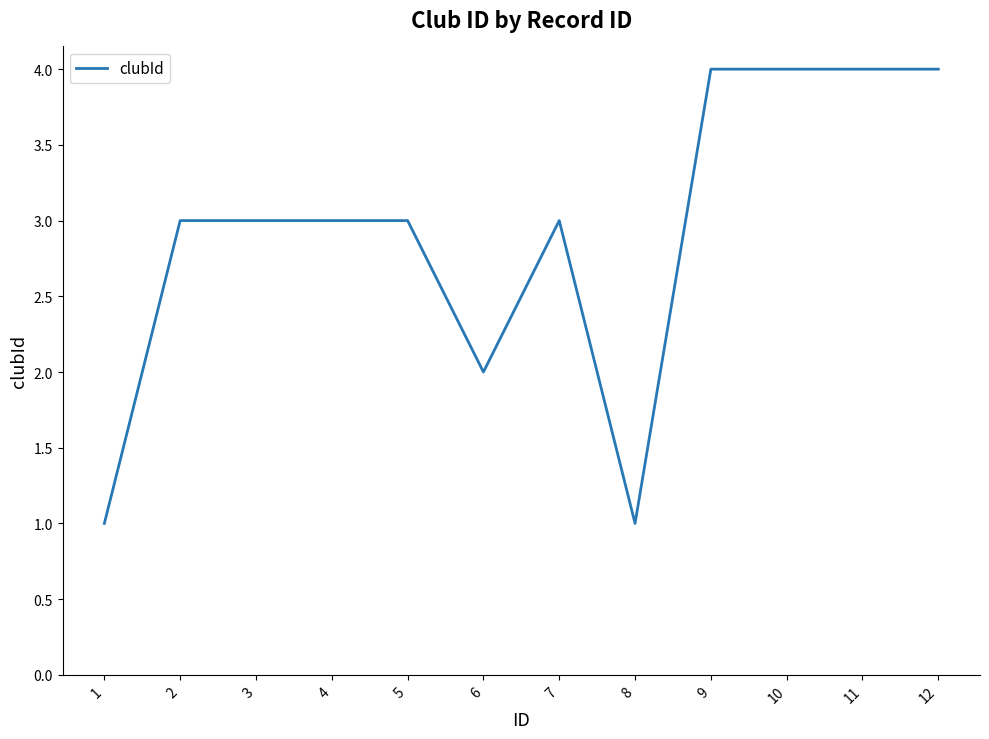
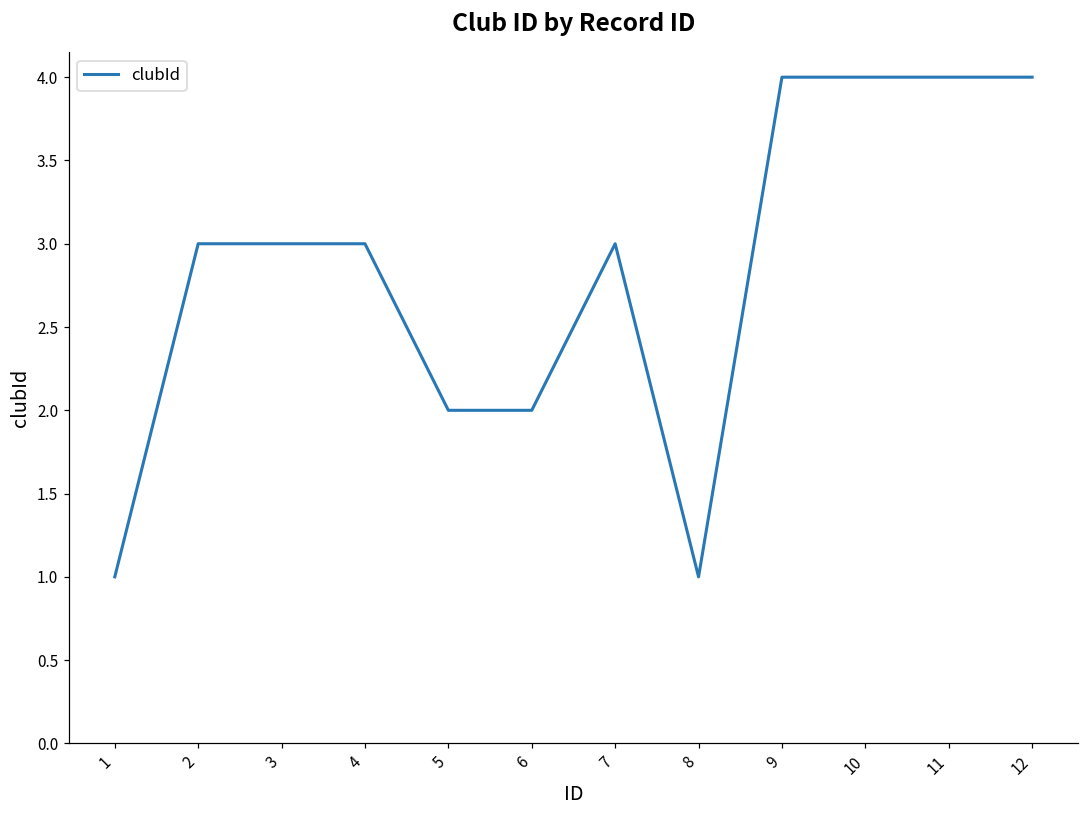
  {
    "1": 1,
    "2": 3,
    "3": 3,
    "4": 3,
-   "5": 3,
+   "5": 2,
    "6": 2,
    "7": 3,
    "8": 1,
    "9": 4,
    "10": 4,
    "11": 4,
    "12": 4
  }
